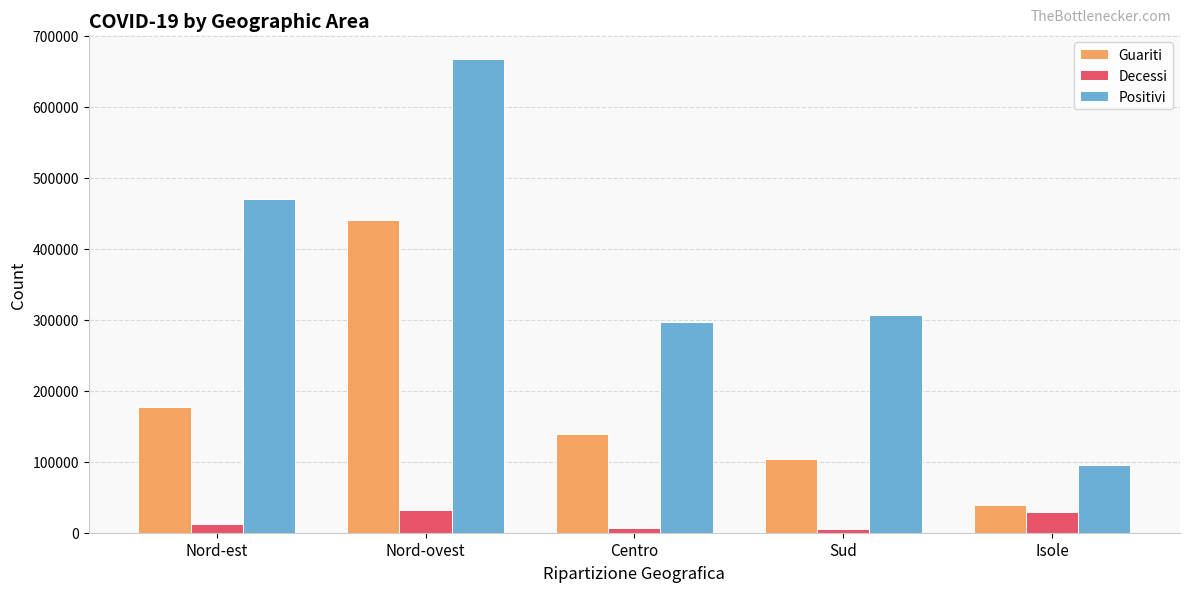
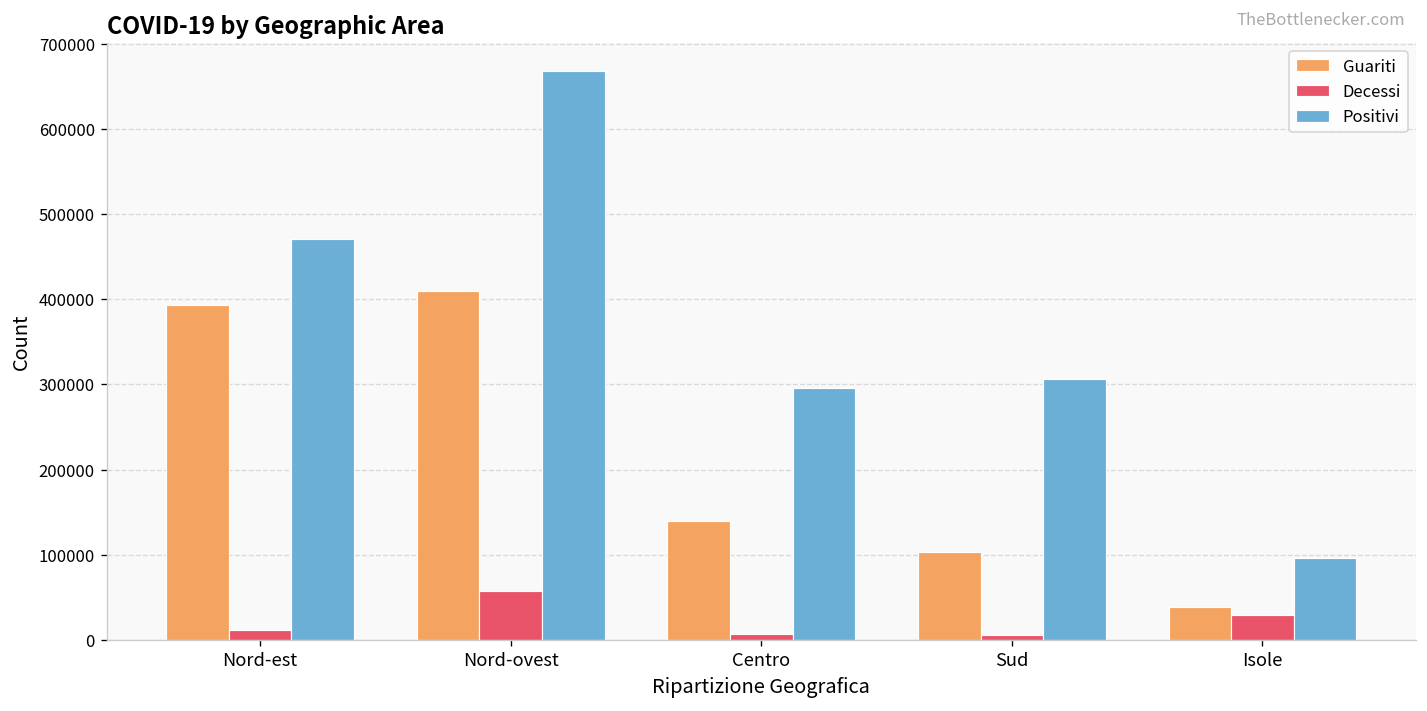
  {
    "Guariti": {
-     "Nord-est": 180000,
-     "Nord-ovest": 440000,
+     "Nord-est": 390000,
+     "Nord-ovest": 410000,
      "Centro": 140000,
      "Sud": 100000,
      "Isole": 40000
    },
    "Decessi": {
      "Nord-est": 10000,
-     "Nord-ovest": 30000,
+     "Nord-ovest": 60000,
      "Centro": 10000,
      "Sud": 10000,
      "Isole": 30000
    },
    "Positivi": {
      "Nord-est": 470000,
      "Nord-ovest": 670000,
      "Centro": 300000,
      "Sud": 310000,
      "Isole": 100000
    }
  }
